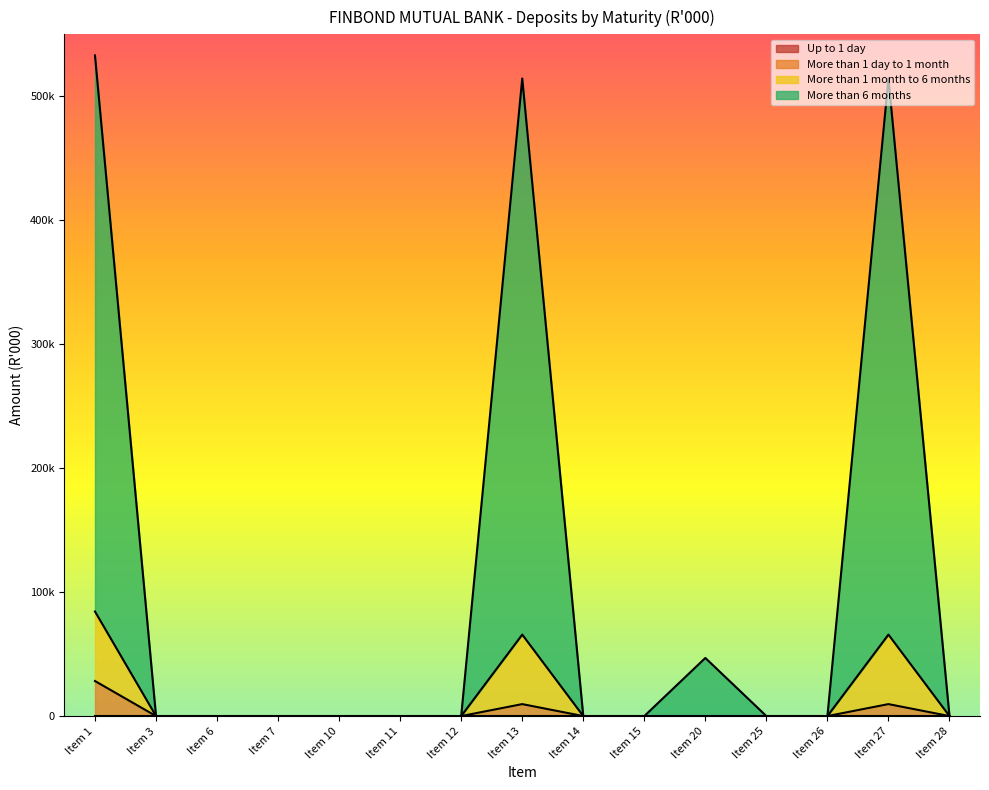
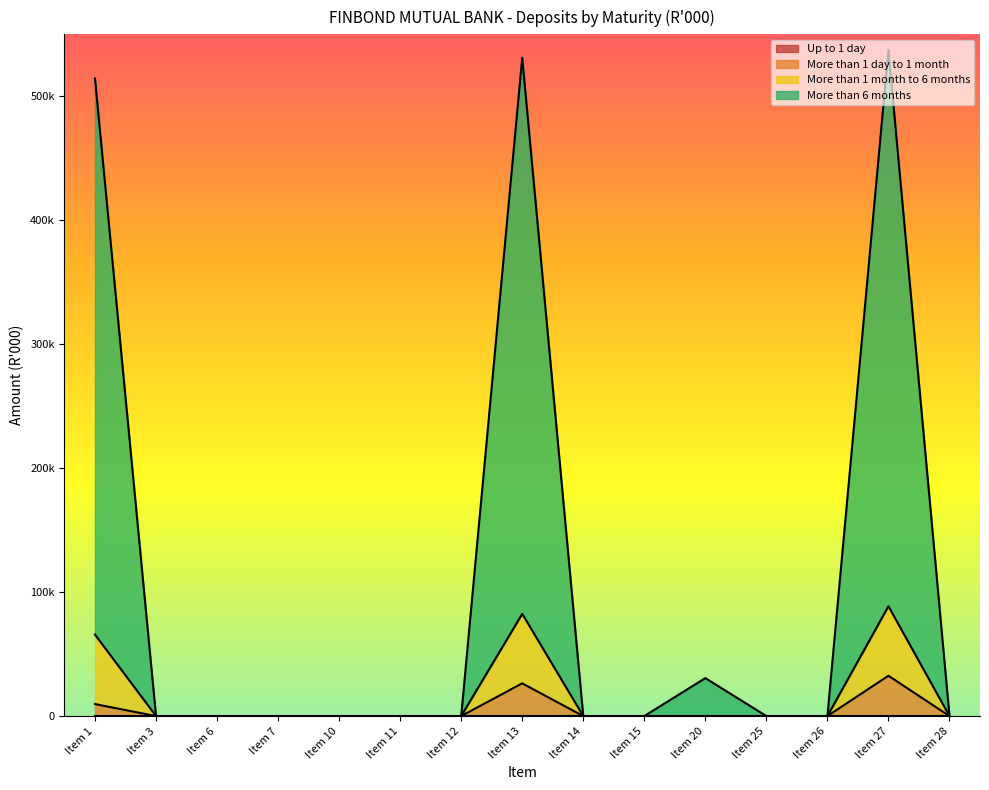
  {
    "Up to 1 day": {
      "Item 1": 0,
      "Item 13": 0,
      "Item 27": 0
    },
    "More than 1 day to 1 month": {
-     "Item 1": 28000,
-     "Item 13": 10000,
-     "Item 27": 10000
+     "Item 1": 10000,
+     "Item 13": 26000,
+     "Item 27": 33000
    },
    "More than 1 month to 6 months": {
      "Item 1": 56000,
      "Item 13": 56000,
      "Item 27": 56000
    },
    "More than 6 months": {
      "Item 1": 449000,
      "Item 13": 449000,
-     "Item 20": 47000
+     "Item 20": 31000
    }
  }
